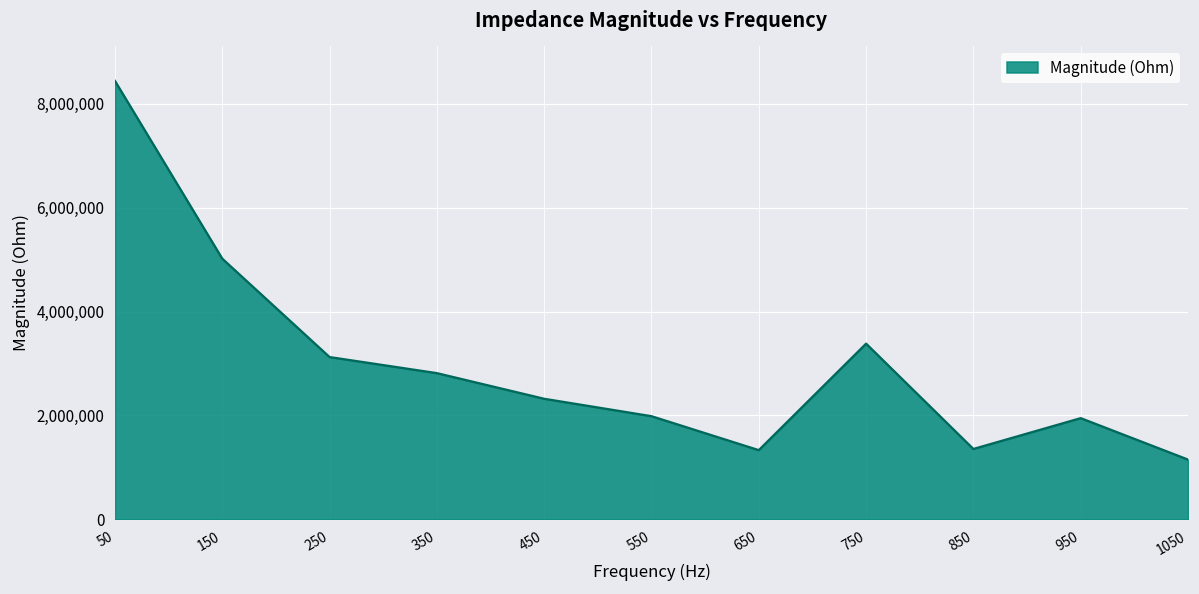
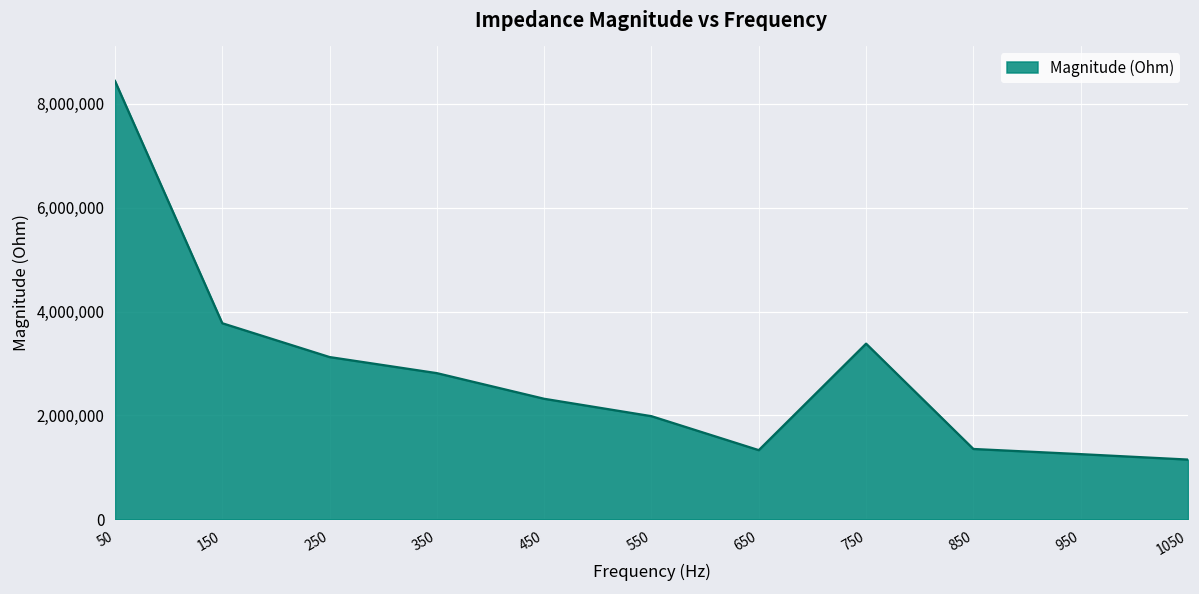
  {
    "50": "8,400,000",
-   "150": "5,000,000",
+   "150": "3,800,000",
    "250": "3,100,000",
    "350": "2,800,000",
    "450": "2,300,000",
    "550": "2,000,000",
    "650": "1,300,000",
    "750": "3,400,000",
    "850": "1,400,000",
-   "950": "1,900,000",
+   "950": "1,300,000",
    "1050": "1,200,000"
  }
